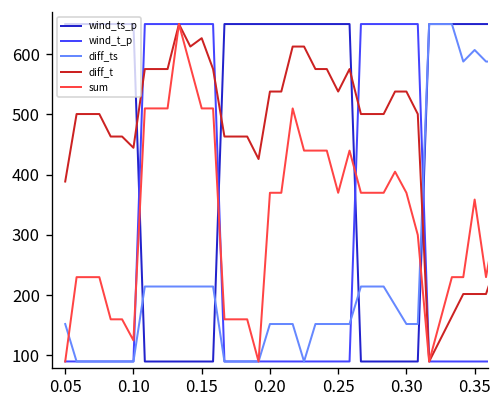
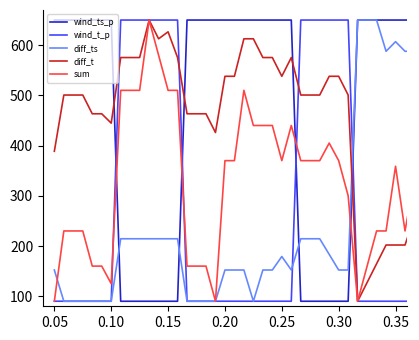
  {
    "wind_ts_p": {
      "0.15": 90,
      "0.20": 650,
      "0.25": 650,
      "0.30": 90,
      "0.35": 650
    },
    "wind_t_p": {
      "0.15": 650,
      "0.20": 90,
      "0.25": 90,
      "0.30": 650,
      "0.35": 90
    },
    "diff_ts": {
      "0.05": 150,
      "0.15": 210,
      "0.20": 150,
-     "0.25": 150,
+     "0.25": 180,
      "0.30": 150,
      "0.35": 610
    },
    "diff_t": {
      "0.05": 390,
      "0.10": 440,
      "0.15": 630,
      "0.20": 540,
      "0.25": 540,
      "0.30": 540,
      "0.35": 200
    },
    "sum": {
      "0.10": 130,
      "0.15": 510,
      "0.20": 370,
      "0.25": 370,
      "0.30": 370,
      "0.35": 360
    }
  }
